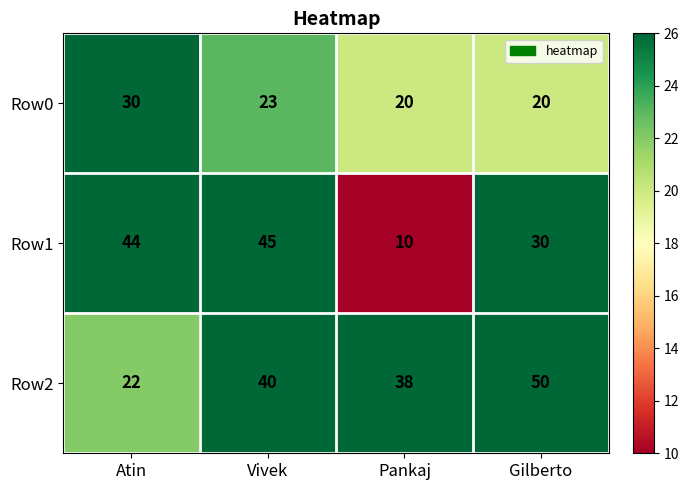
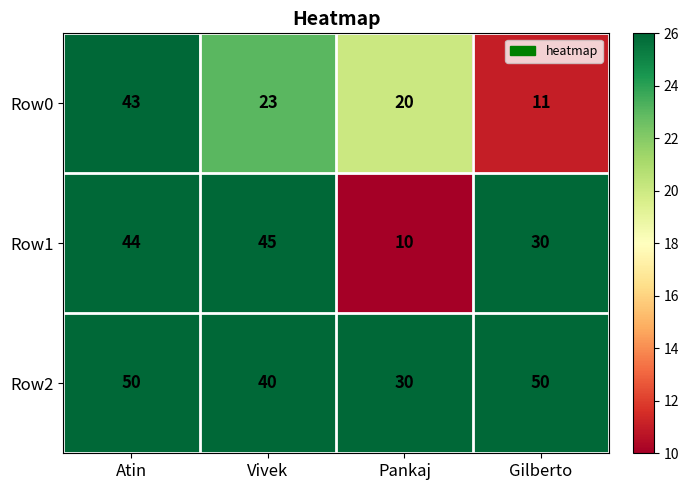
  {
    "Row0": {
-     "Atin": 30,
+     "Atin": 43,
      "Vivek": 23,
      "Pankaj": 20,
-     "Gilberto": 20
+     "Gilberto": 11
    },
    "Row1": {
      "Atin": 44,
      "Vivek": 45,
      "Pankaj": 10,
      "Gilberto": 30
    },
    "Row2": {
-     "Atin": 22,
+     "Atin": 50,
      "Vivek": 40,
-     "Pankaj": 38,
+     "Pankaj": 30,
      "Gilberto": 50
    }
  }
